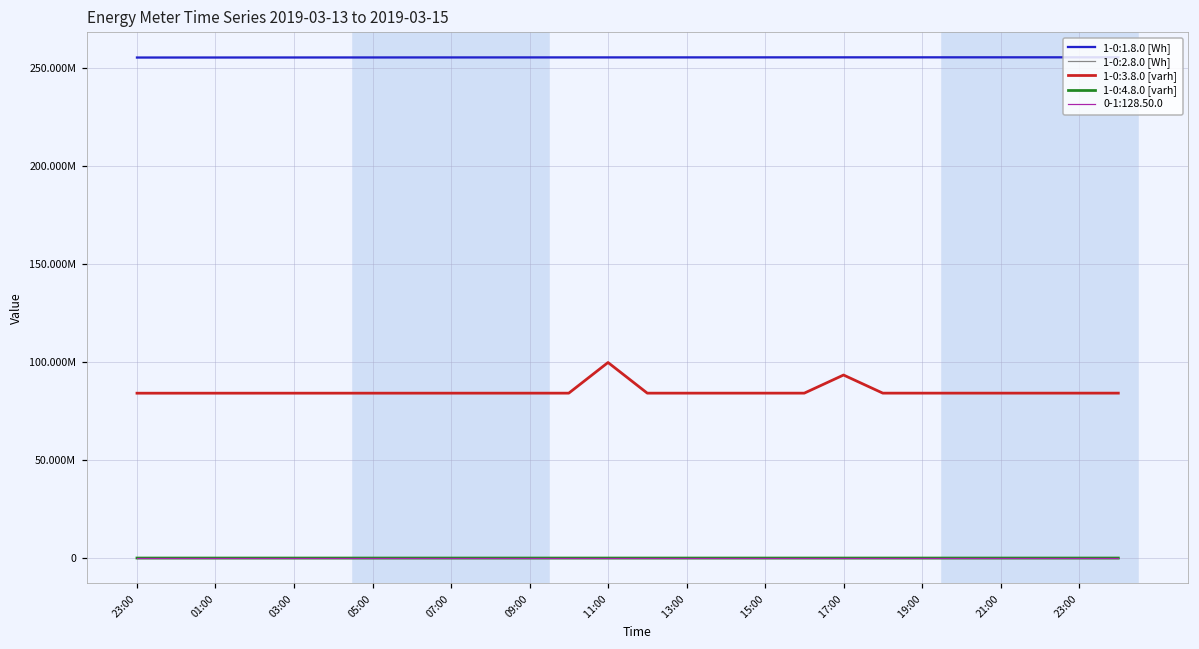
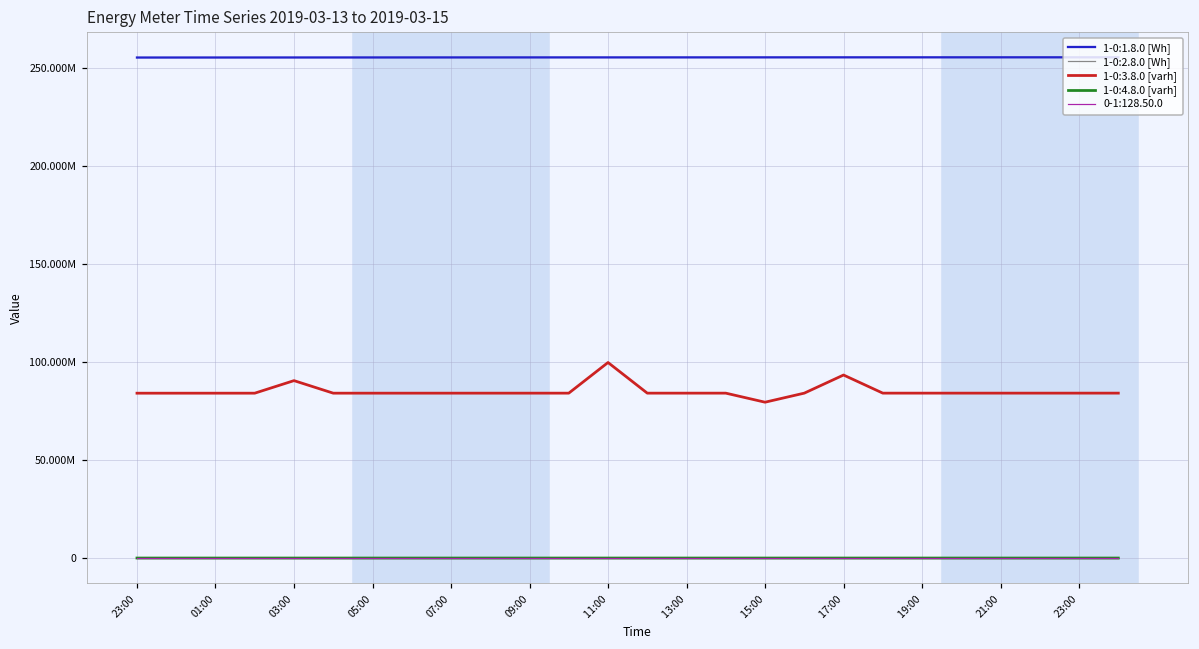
  {
    "1-0:1.8.0 [Wh]": {
      "01:00": 255000000,
      "03:00": 255000000,
      "05:00": 255000000,
      "07:00": 255000000,
      "09:00": 255000000,
      "11:00": 255000000,
      "13:00": 255000000,
      "15:00": 255000000,
      "17:00": 255000000,
      "19:00": 255000000,
      "21:00": 255000000
    },
    "0-1:128.50.0": {
      "01:00": 0,
      "03:00": 0,
      "05:00": 0,
      "07:00": 0,
      "09:00": 0,
      "11:00": 0,
      "13:00": 0,
      "15:00": 0,
      "17:00": 0,
      "19:00": 0,
      "21:00": 0
    },
    "1-0:3.8.0 [varh]": {
      "01:00": 84000000,
-     "03:00": 84000000,
+     "03:00": 91000000,
      "05:00": 84000000,
      "07:00": 84000000,
      "09:00": 84000000,
      "11:00": 100000000,
      "13:00": 84000000,
-     "15:00": 84000000,
+     "15:00": 80000000,
      "17:00": 93000000,
      "19:00": 84000000,
      "21:00": 84000000
    }
  }
